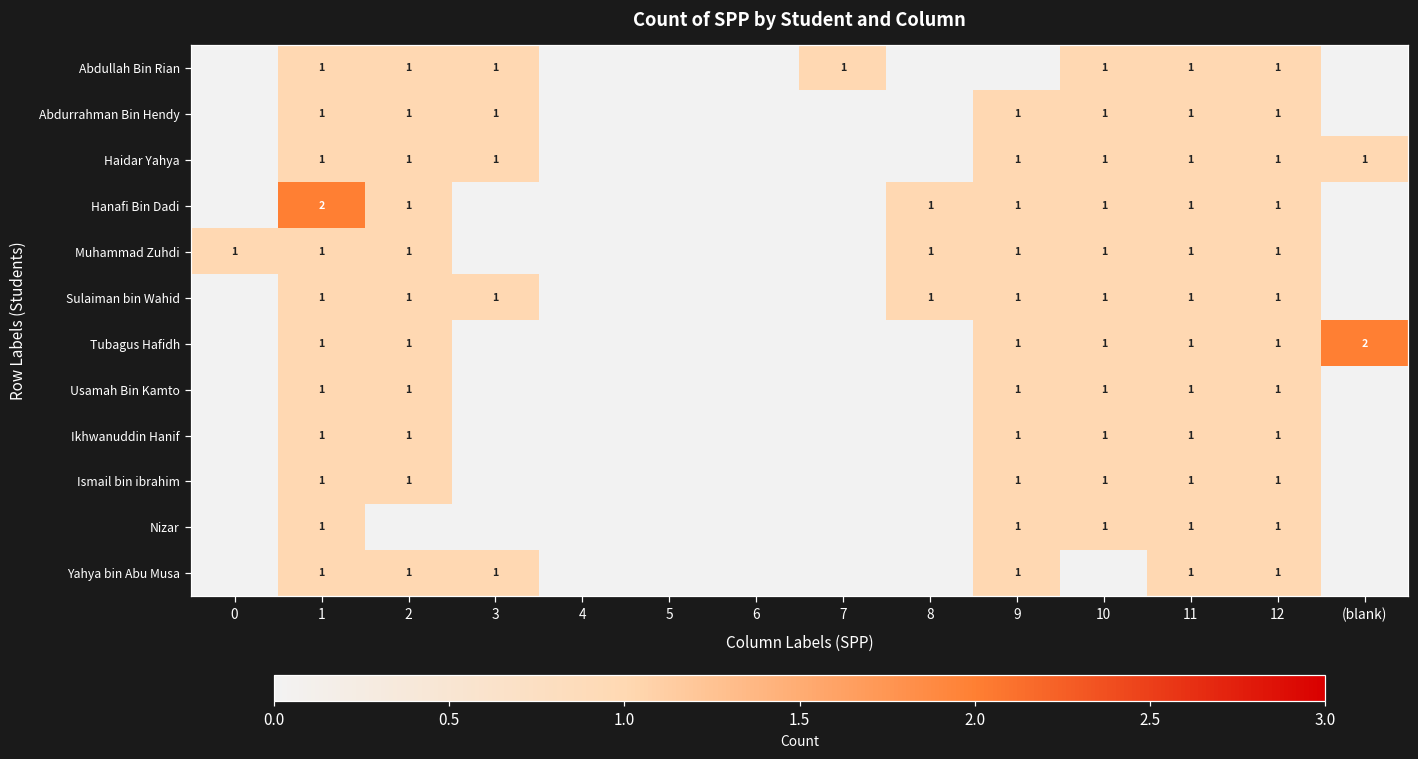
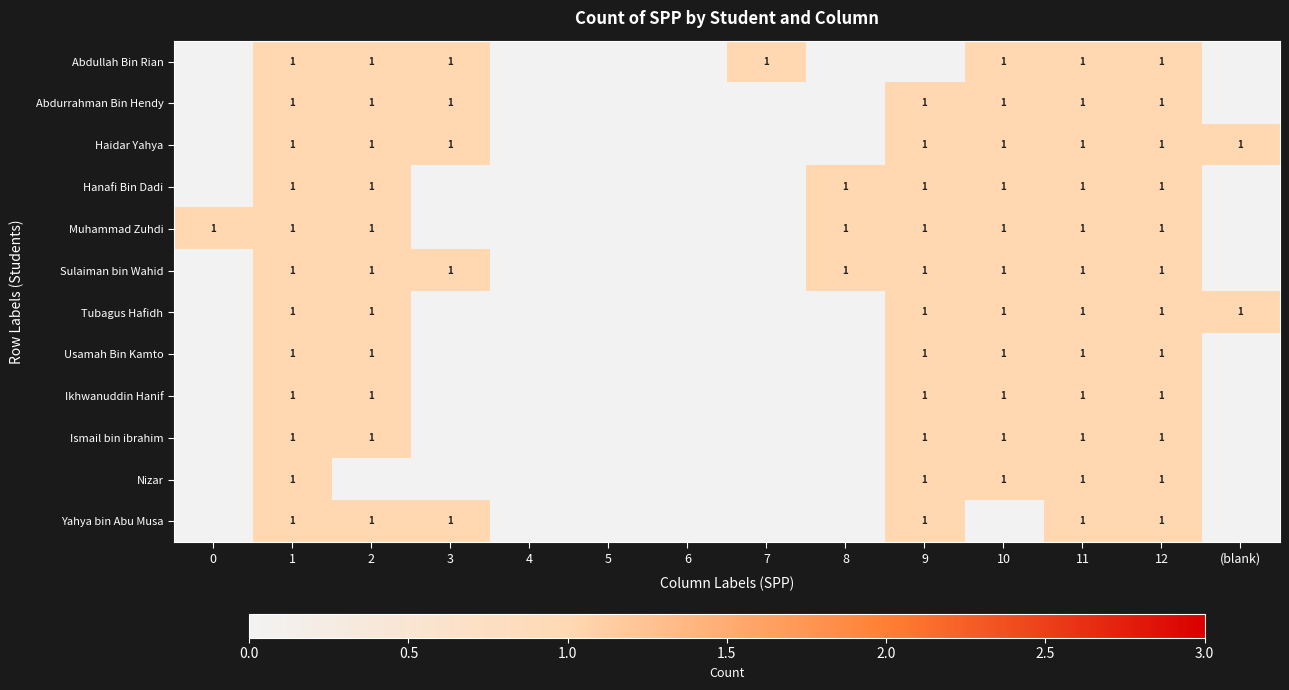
  {
    "Abdullah Bin Rian": {
      "1": 1,
      "2": 1,
      "3": 1,
      "7": 1,
      "10": 1,
      "11": 1,
      "12": 1
    },
    "Abdurrahman Bin Hendy": {
      "1": 1,
      "2": 1,
      "3": 1,
      "9": 1,
      "10": 1,
      "11": 1,
      "12": 1
    },
    "Haidar Yahya": {
      "1": 1,
      "2": 1,
      "3": 1,
      "9": 1,
      "10": 1,
      "11": 1,
      "12": 1,
      "(blank)": 1
    },
    "Hanafi Bin Dadi": {
-     "1": 2,
+     "1": 1,
      "2": 1,
      "8": 1,
      "9": 1,
      "10": 1,
      "11": 1,
      "12": 1
    },
    "Muhammad Zuhdi": {
      "0": 1,
      "1": 1,
      "2": 1,
      "8": 1,
      "9": 1,
      "10": 1,
      "11": 1,
      "12": 1
    },
    "Sulaiman bin Wahid": {
      "1": 1,
      "2": 1,
      "3": 1,
      "8": 1,
      "9": 1,
      "10": 1,
      "11": 1,
      "12": 1
    },
    "Tubagus Hafidh": {
      "1": 1,
      "2": 1,
      "9": 1,
      "10": 1,
      "11": 1,
      "12": 1,
-     "(blank)": 2
+     "(blank)": 1
    },
    "Usamah Bin Kamto": {
      "1": 1,
      "2": 1,
      "9": 1,
      "10": 1,
      "11": 1,
      "12": 1
    },
    "Ikhwanuddin Hanif": {
      "1": 1,
      "2": 1,
      "9": 1,
      "10": 1,
      "11": 1,
      "12": 1
    },
    "Ismail bin ibrahim": {
      "1": 1,
      "2": 1,
      "9": 1,
      "10": 1,
      "11": 1,
      "12": 1
    },
    "Nizar": {
      "1": 1,
      "9": 1,
      "10": 1,
      "11": 1,
      "12": 1
    },
    "Yahya bin Abu Musa": {
      "1": 1,
      "2": 1,
      "3": 1,
      "9": 1,
      "11": 1,
      "12": 1
    }
  }
